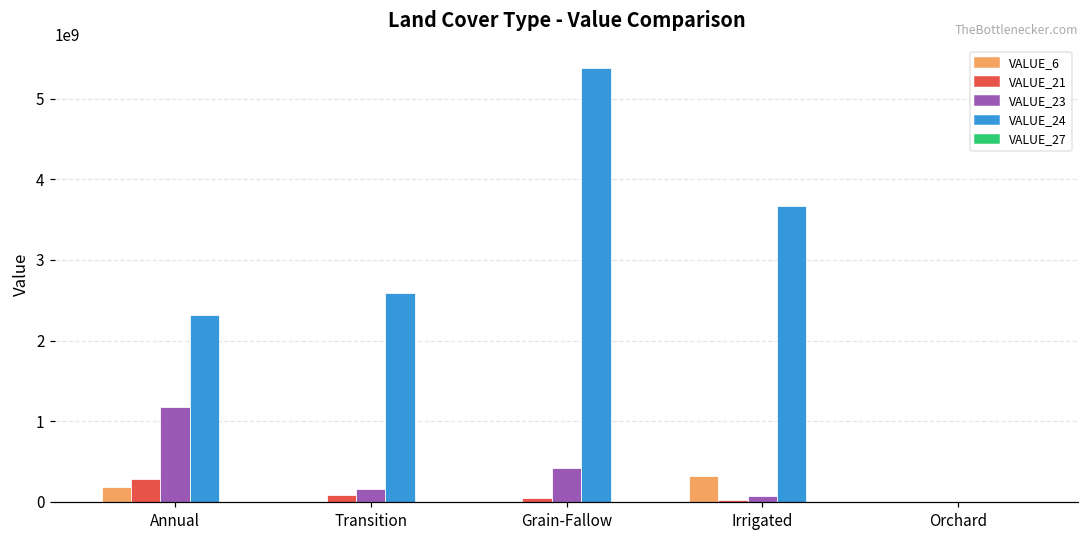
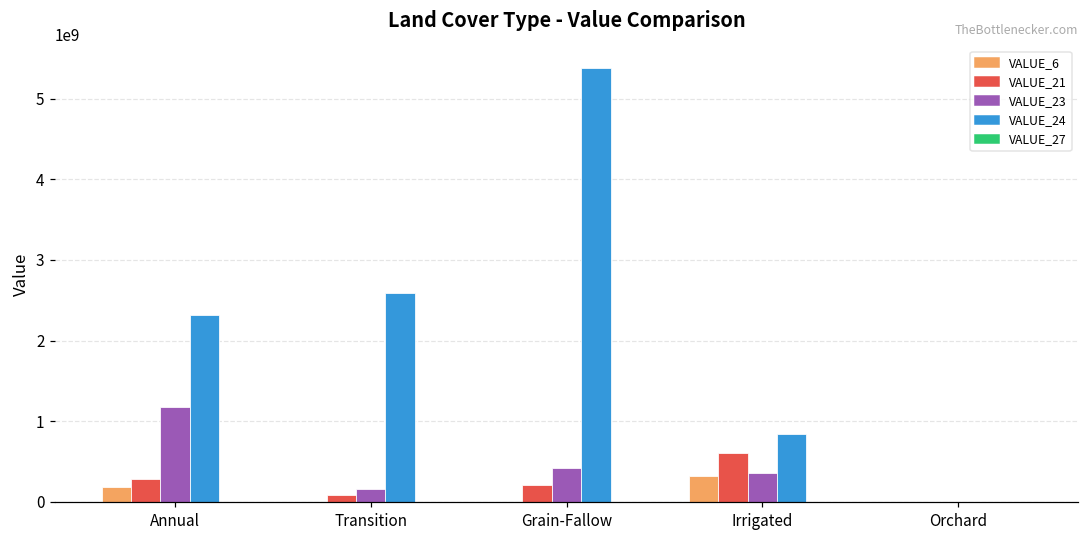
  {
    "VALUE_6": {
      "Annual": 200000000,
      "Irrigated": 300000000,
      "Orchard": 0
    },
    "VALUE_21": {
      "Annual": 300000000,
      "Transition": 100000000,
-     "Grain-Fallow": 100000000,
-     "Irrigated": 0,
+     "Grain-Fallow": 200000000,
+     "Irrigated": 600000000,
      "Orchard": 0
    },
    "VALUE_23": {
      "Annual": 1200000000,
      "Transition": 200000000,
      "Grain-Fallow": 400000000,
-     "Irrigated": 100000000,
+     "Irrigated": 400000000,
      "Orchard": 0
    },
    "VALUE_24": {
      "Annual": 2300000000,
      "Transition": 2600000000,
      "Grain-Fallow": 5400000000,
-     "Irrigated": 3700000000,
+     "Irrigated": 800000000,
      "Orchard": 0
    },
    "VALUE_27": {
      "Orchard": 0
    }
  }
